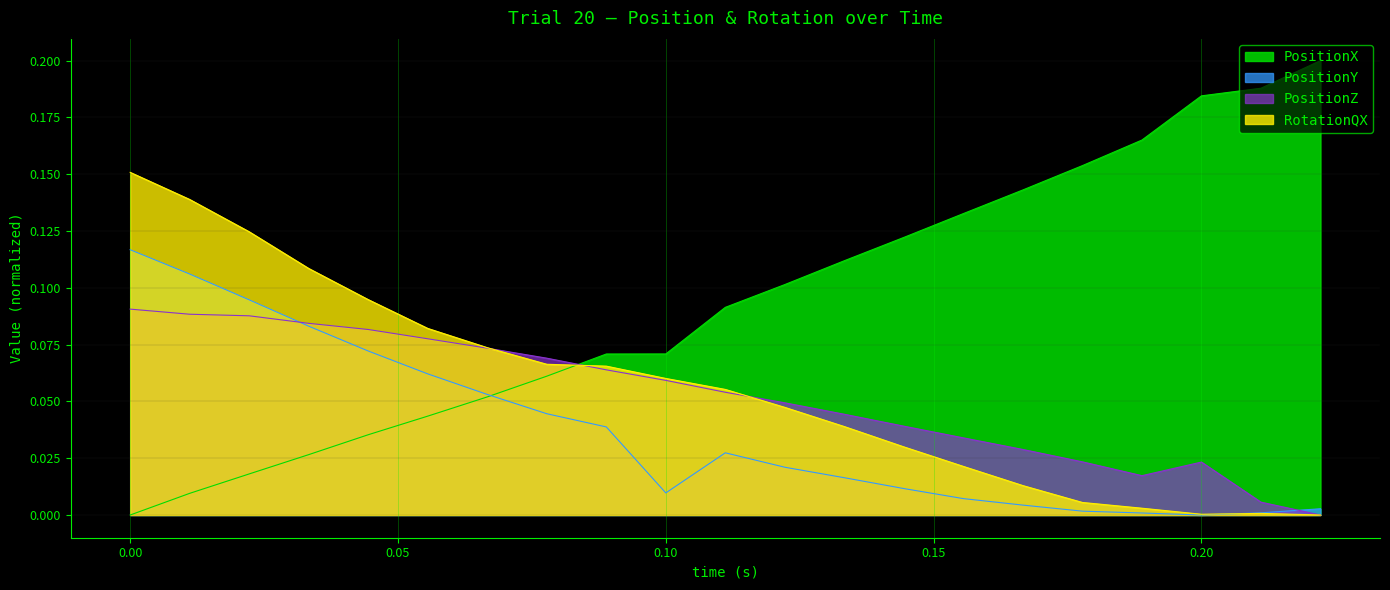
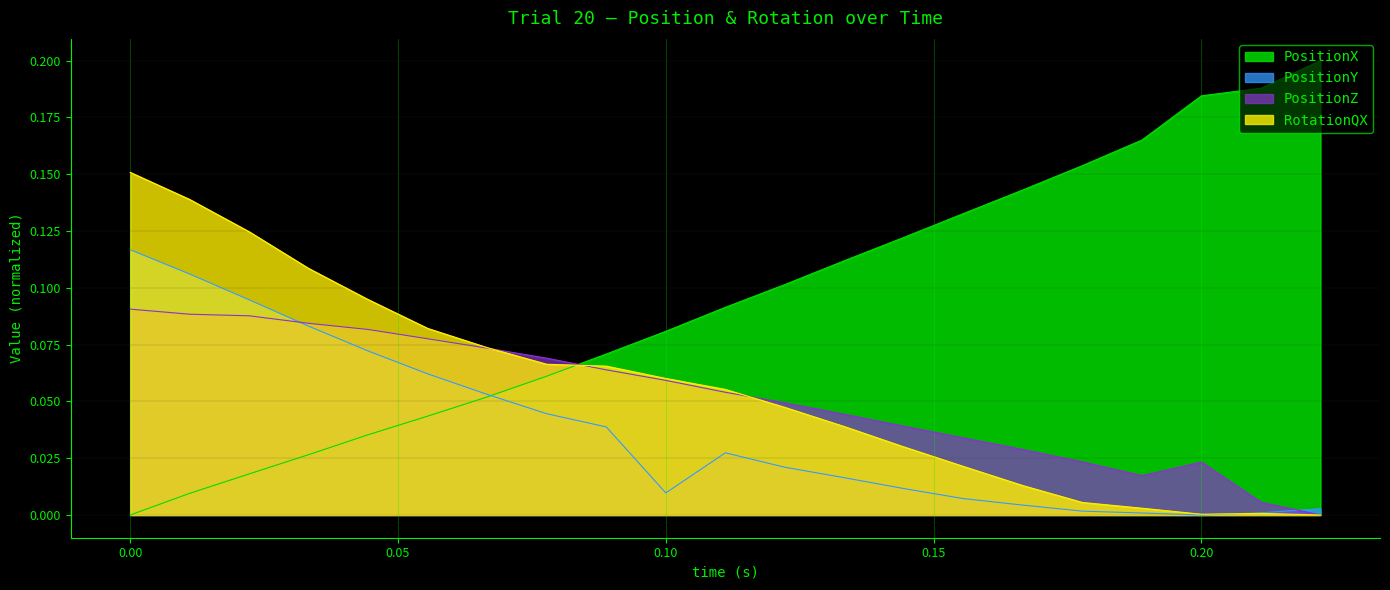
  {
    "PositionX": {
      "0.00": 0.000,
-     "0.10": 0.071,
+     "0.10": 0.081,
      "0.20": 0.184
    },
    "PositionY": {
      "0.00": 0.117,
      "0.10": 0.010
    },
    "PositionZ": {
      "0.00": 0.091,
      "0.20": 0.023
    },
    "RotationQX": {
      "0.00": 0.151
    }
  }
